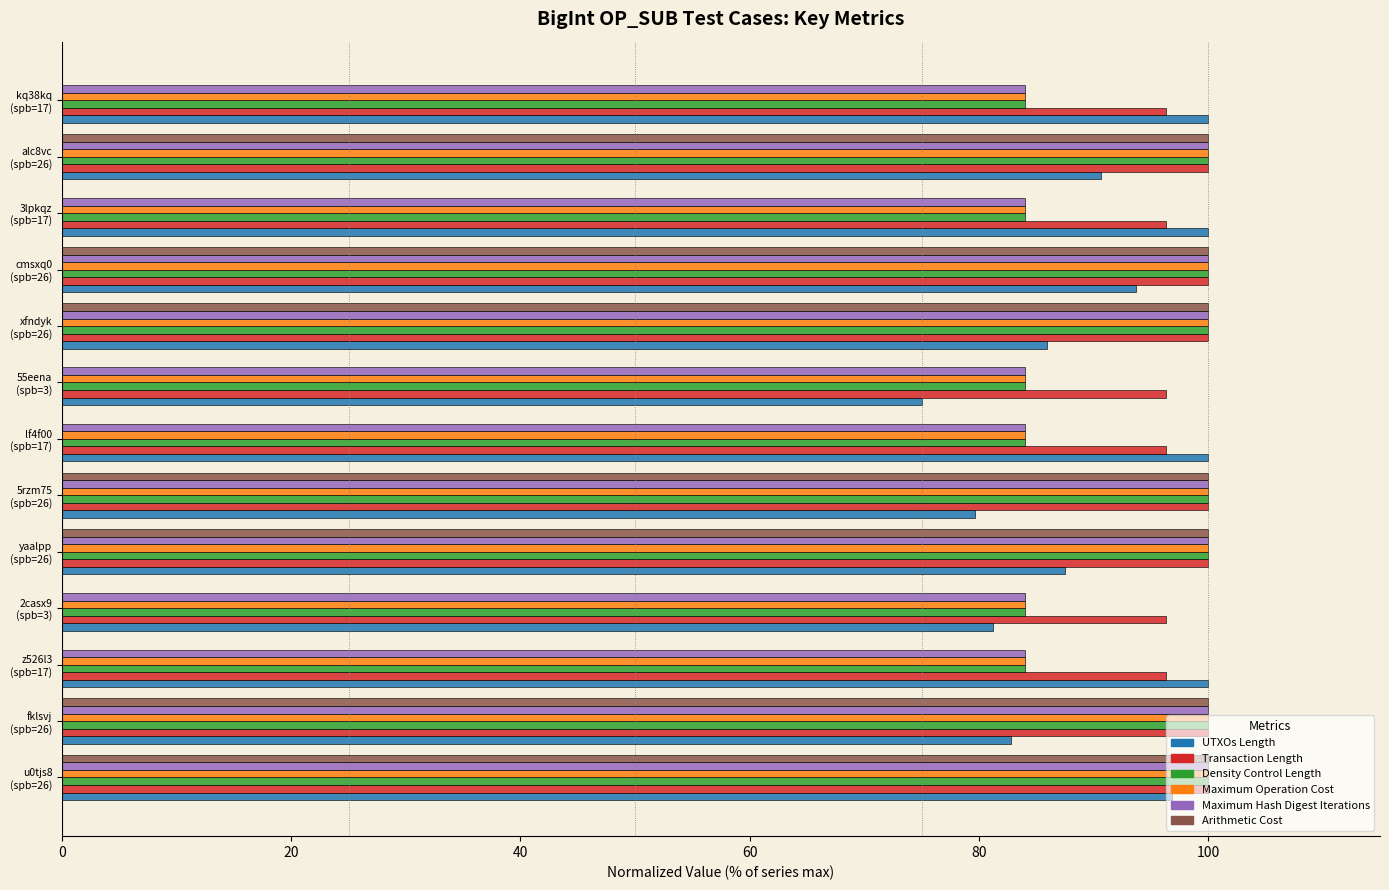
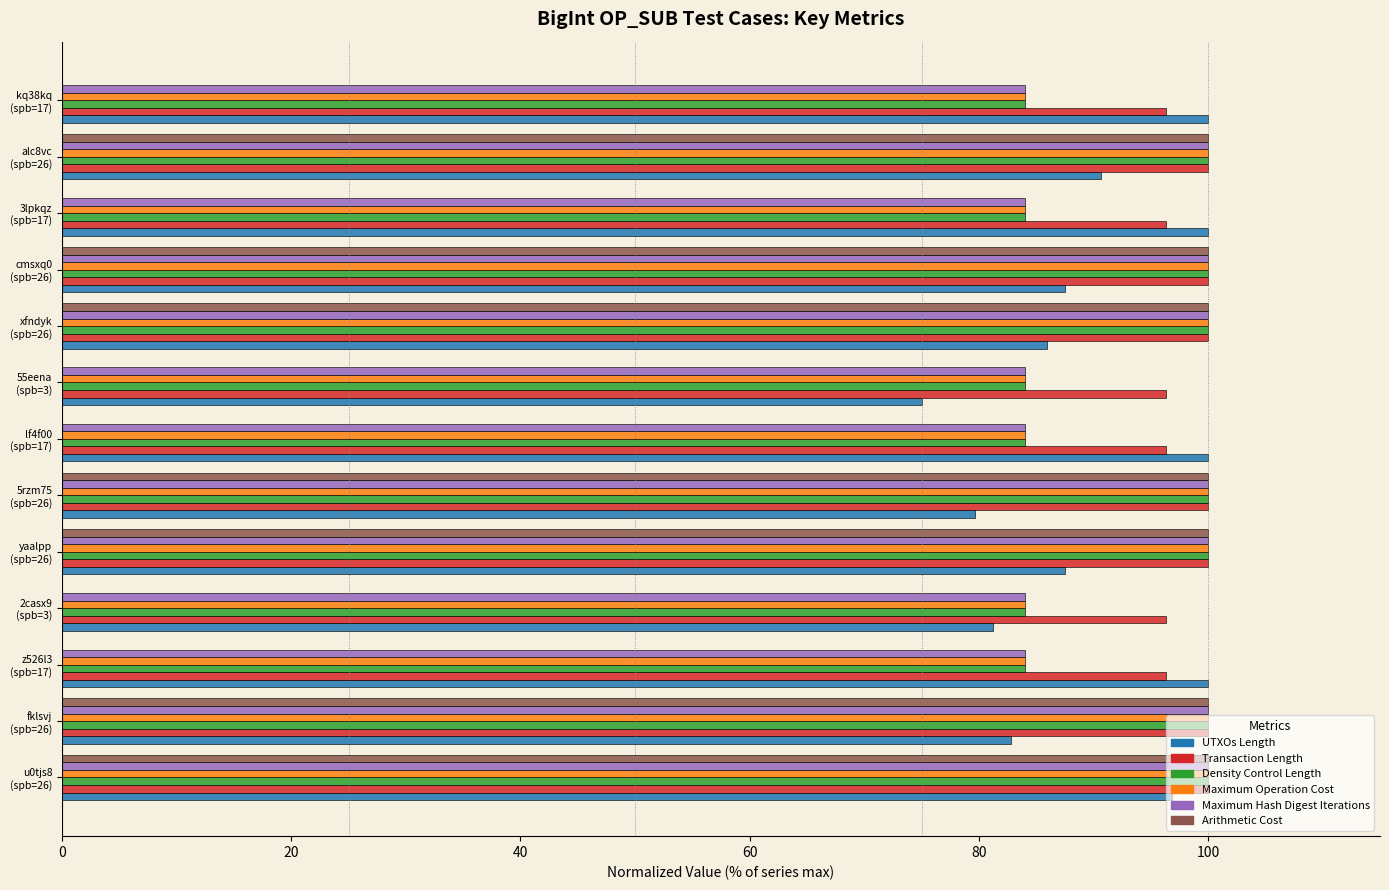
  {
    "UTXOs Length": {
      "kq38kq (spb=17)": 100.0,
      "alc8vc (spb=26)": 90.6,
      "3lpkqz (spb=17)": 100.0,
-     "cmsxq0 (spb=26)": 93.8,
+     "cmsxq0 (spb=26)": 87.5,
      "xfndyk (spb=26)": 85.9,
      "55eena (spb=3)": 75.0,
      "lf4f00 (spb=17)": 100.0,
      "5rzm75 (spb=26)": 79.7,
      "yaalpp (spb=26)": 87.5,
      "2casx9 (spb=3)": 81.3,
      "z526l3 (spb=17)": 100.0,
      "fklsvj (spb=26)": 82.8
    },
    "Transaction Length": {
      "kq38kq (spb=17)": 96.4,
      "alc8vc (spb=26)": 100.0,
      "3lpkqz (spb=17)": 96.4,
      "cmsxq0 (spb=26)": 100.0,
      "xfndyk (spb=26)": 100.0,
      "55eena (spb=3)": 96.4,
      "lf4f00 (spb=17)": 96.4,
      "5rzm75 (spb=26)": 100.0,
      "yaalpp (spb=26)": 100.0,
      "2casx9 (spb=3)": 96.4,
      "z526l3 (spb=17)": 96.4
    },
    "Density Control Length": {
      "kq38kq (spb=17)": 84.0,
      "alc8vc (spb=26)": 100.0,
      "3lpkqz (spb=17)": 84.0,
      "cmsxq0 (spb=26)": 100.0,
      "xfndyk (spb=26)": 100.0,
      "55eena (spb=3)": 84.0,
      "lf4f00 (spb=17)": 84.0,
      "5rzm75 (spb=26)": 100.0,
      "yaalpp (spb=26)": 100.0,
      "2casx9 (spb=3)": 84.0,
      "z526l3 (spb=17)": 84.0
    },
    "Maximum Operation Cost": {
      "kq38kq (spb=17)": 84.0,
      "alc8vc (spb=26)": 100.0,
      "3lpkqz (spb=17)": 84.0,
      "cmsxq0 (spb=26)": 100.0,
      "xfndyk (spb=26)": 100.0,
      "55eena (spb=3)": 84.0,
      "lf4f00 (spb=17)": 84.0,
      "5rzm75 (spb=26)": 100.0,
      "yaalpp (spb=26)": 100.0,
      "2casx9 (spb=3)": 84.0,
      "z526l3 (spb=17)": 84.0
    },
    "Maximum Hash Digest Iterations": {
      "kq38kq (spb=17)": 84.0,
      "alc8vc (spb=26)": 100.0,
      "3lpkqz (spb=17)": 84.0,
      "cmsxq0 (spb=26)": 100.0,
      "xfndyk (spb=26)": 100.0,
      "55eena (spb=3)": 84.0,
      "lf4f00 (spb=17)": 84.0,
      "5rzm75 (spb=26)": 100.0,
      "yaalpp (spb=26)": 100.0,
      "2casx9 (spb=3)": 84.0,
      "z526l3 (spb=17)": 84.0,
      "fklsvj (spb=26)": 100.0
    },
    "Arithmetic Cost": {
      "kq38kq (spb=17)": 0.0,
      "alc8vc (spb=26)": 100.0,
      "3lpkqz (spb=17)": 0.0,
      "cmsxq0 (spb=26)": 100.0,
      "xfndyk (spb=26)": 100.0,
      "55eena (spb=3)": 0.0,
      "lf4f00 (spb=17)": 0.0,
      "5rzm75 (spb=26)": 100.0,
      "yaalpp (spb=26)": 100.0,
      "2casx9 (spb=3)": 0.0,
      "z526l3 (spb=17)": 0.0,
      "fklsvj (spb=26)": 100.0
    }
  }
